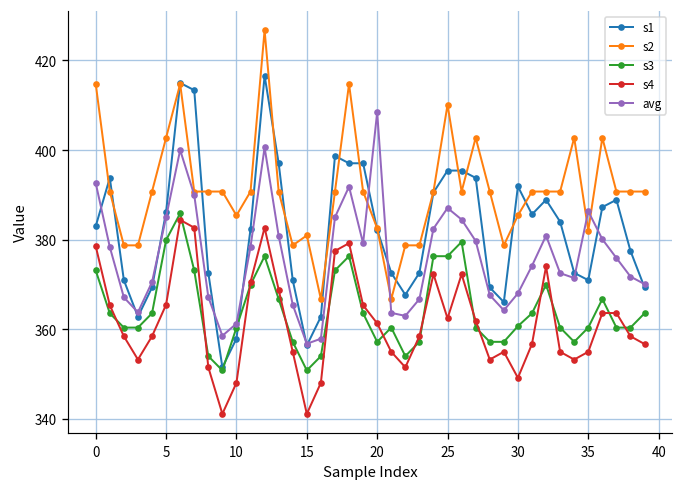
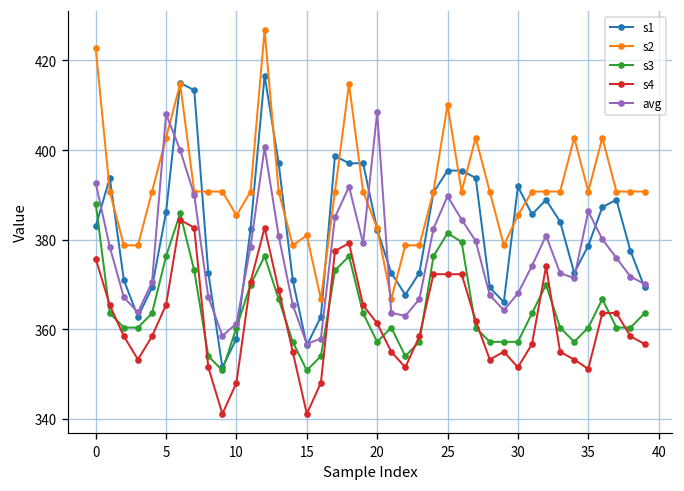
  {
    "s1": {
      "0": 383,
      "5": 386,
      "10": 358,
      "25": 395,
      "30": 392,
-     "35": 371
+     "35": 379
    },
    "s2": {
-     "0": 415,
+     "0": 423,
      "5": 403,
      "10": 385,
      "15": 381,
      "25": 410,
      "30": 385,
-     "35": 382
+     "35": 391
    },
    "s3": {
-     "0": 373,
-     "5": 380,
+     "0": 388,
+     "5": 376,
      "10": 360,
      "15": 351,
      "20": 357,
-     "25": 376,
-     "30": 361,
+     "25": 381,
+     "30": 357,
      "35": 360
    },
    "s4": {
-     "0": 379,
+     "0": 376,
      "5": 365,
      "10": 348,
      "15": 341,
      "20": 361,
-     "25": 362,
-     "30": 349,
-     "35": 355
+     "25": 372,
+     "30": 352,
+     "35": 351
    },
    "avg": {
      "0": 393,
-     "5": 385,
+     "5": 408,
      "10": 361,
      "20": 408,
-     "25": 387,
+     "25": 390,
      "30": 368,
      "35": 386
    }
  }
